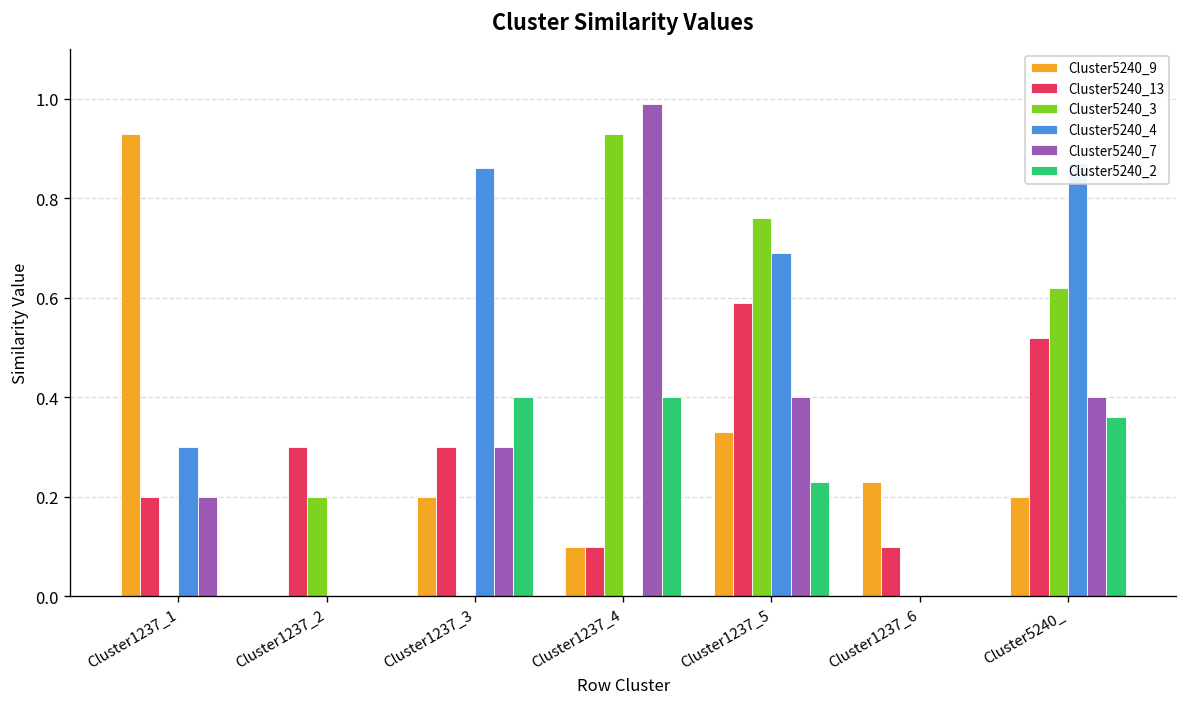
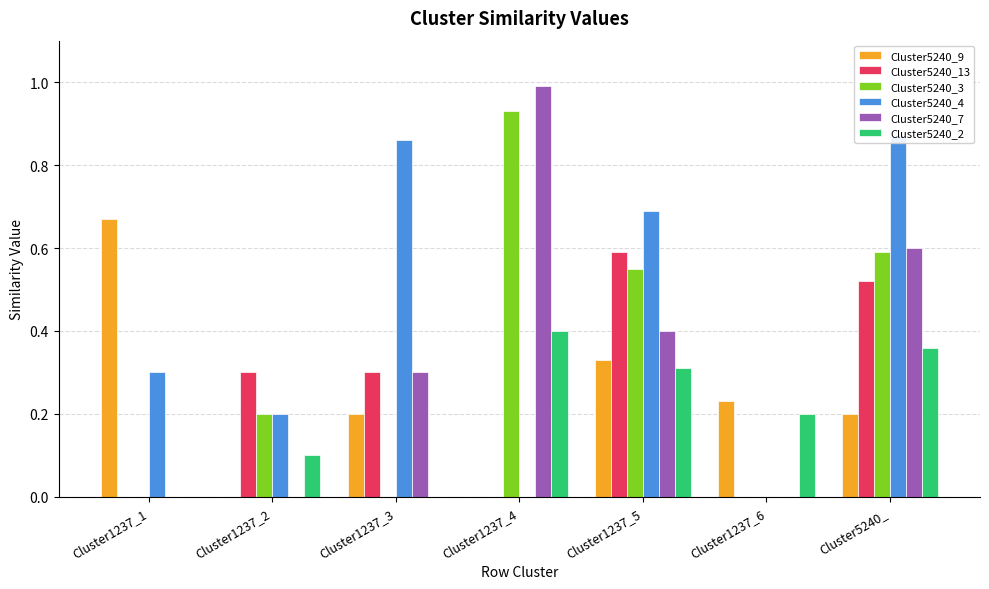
  {
    "Cluster5240_9": {
-     "Cluster1237_1": 0.93,
+     "Cluster1237_1": 0.67,
      "Cluster1237_2": 0.00,
      "Cluster1237_3": 0.20,
-     "Cluster1237_4": 0.1,
+     "Cluster1237_4": 0.0,
      "Cluster1237_5": 0.33,
      "Cluster1237_6": 0.23,
      "Cluster5240_": 0.20
    },
    "Cluster5240_13": {
-     "Cluster1237_1": 0.2,
+     "Cluster1237_1": 0.0,
      "Cluster1237_2": 0.3,
      "Cluster1237_3": 0.3,
-     "Cluster1237_4": 0.1,
+     "Cluster1237_4": 0.0,
      "Cluster1237_5": 0.59,
-     "Cluster1237_6": 0.1,
+     "Cluster1237_6": 0.0,
      "Cluster5240_": 0.52
    },
    "Cluster5240_3": {
      "Cluster1237_1": 0.00,
      "Cluster1237_2": 0.20,
      "Cluster1237_3": 0.00,
      "Cluster1237_4": 0.93,
-     "Cluster1237_5": 0.76,
+     "Cluster1237_5": 0.55,
      "Cluster1237_6": 0.00,
-     "Cluster5240_": 0.62
+     "Cluster5240_": 0.59
    },
    "Cluster5240_4": {
      "Cluster1237_1": 0.3,
-     "Cluster1237_2": 0.0,
+     "Cluster1237_2": 0.2,
      "Cluster1237_3": 0.86,
      "Cluster1237_4": 0.0,
      "Cluster1237_5": 0.69,
      "Cluster1237_6": 0.0
    },
    "Cluster5240_7": {
-     "Cluster1237_1": 0.2,
+     "Cluster1237_1": 0.0,
      "Cluster1237_2": 0.0,
      "Cluster1237_3": 0.3,
      "Cluster1237_4": 0.99,
      "Cluster1237_5": 0.4,
      "Cluster1237_6": 0.0,
-     "Cluster5240_": 0.4
+     "Cluster5240_": 0.6
    },
    "Cluster5240_2": {
      "Cluster1237_1": 0.00,
-     "Cluster1237_2": 0.0,
-     "Cluster1237_3": 0.4,
+     "Cluster1237_2": 0.1,
+     "Cluster1237_3": 0.0,
      "Cluster1237_4": 0.40,
-     "Cluster1237_5": 0.23,
-     "Cluster1237_6": 0.0,
+     "Cluster1237_5": 0.31,
+     "Cluster1237_6": 0.2,
      "Cluster5240_": 0.36
    }
  }
